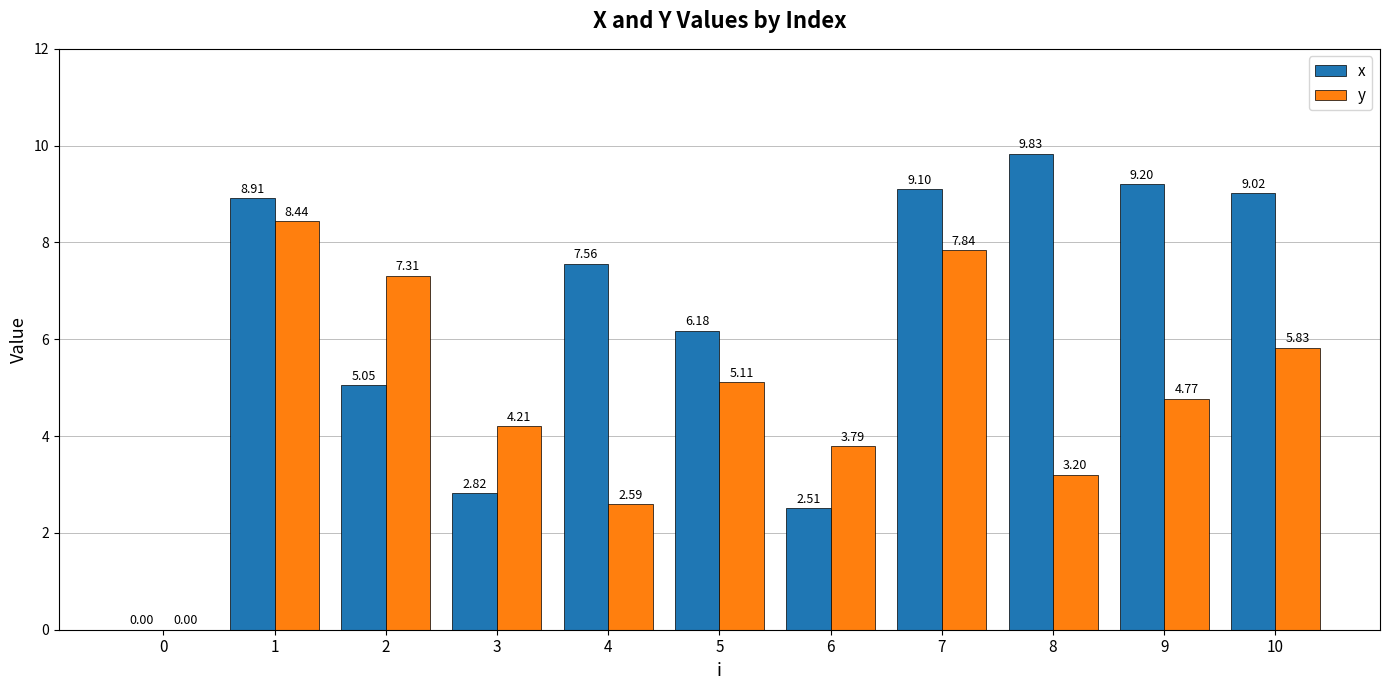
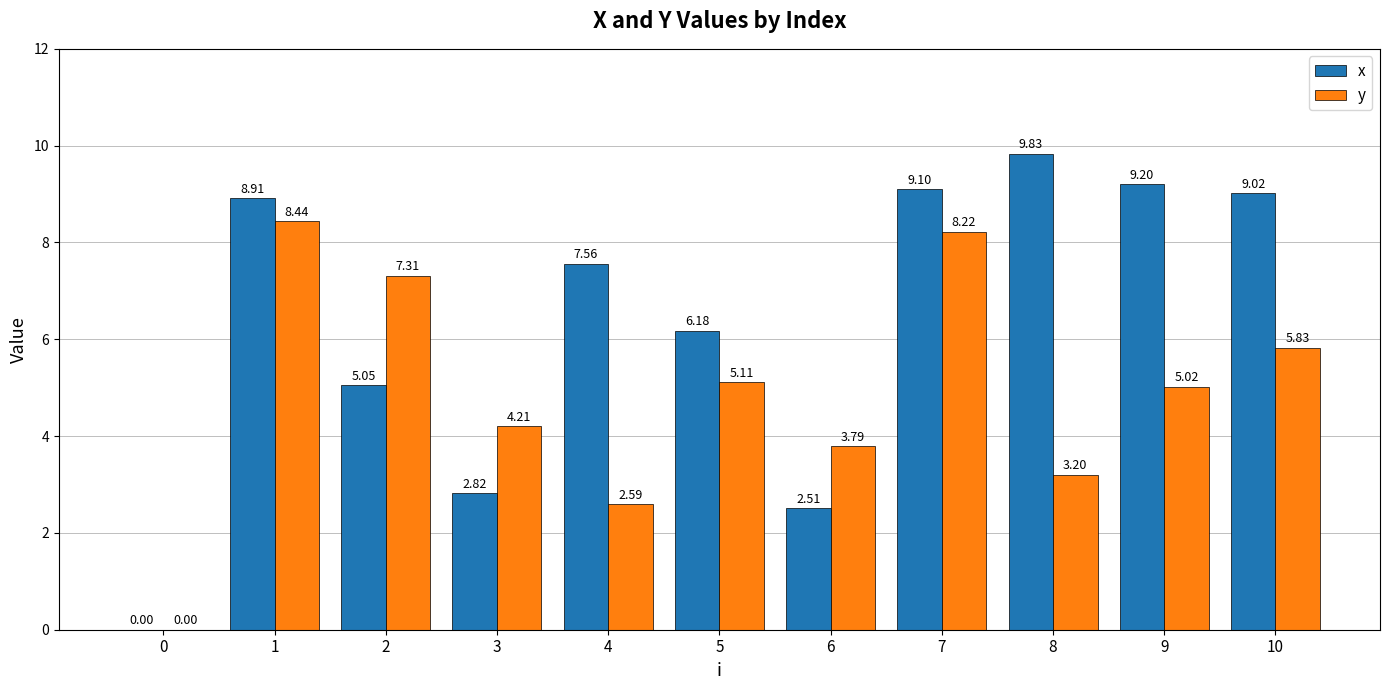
  {
    "x": {
      "0": 0.00,
      "1": 8.91,
      "2": 5.05,
      "3": 2.82,
      "4": 7.56,
      "5": 6.18,
      "6": 2.51,
      "7": 9.10,
      "8": 9.83,
      "9": 9.20,
      "10": 9.02
    },
    "y": {
      "0": 0.00,
      "1": 8.44,
      "2": 7.31,
      "3": 4.21,
      "4": 2.59,
      "5": 5.11,
      "6": 3.79,
-     "7": 7.84,
+     "7": 8.22,
      "8": 3.20,
-     "9": 4.77,
+     "9": 5.02,
      "10": 5.83
    }
  }
